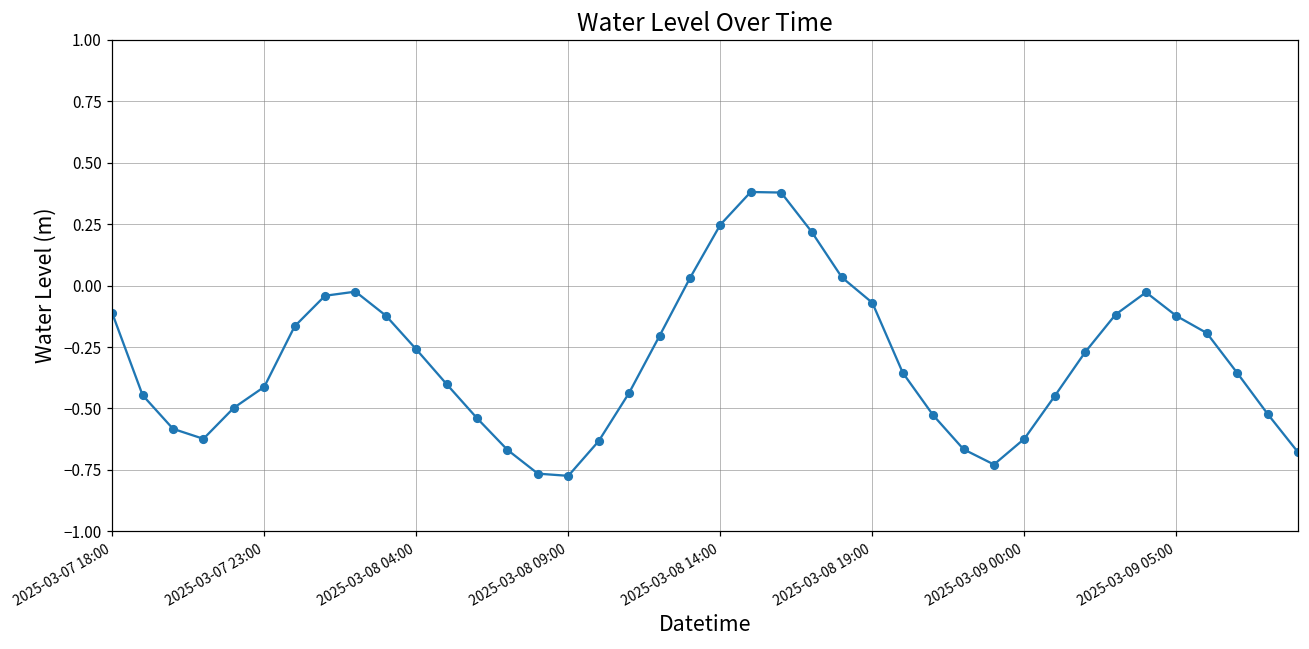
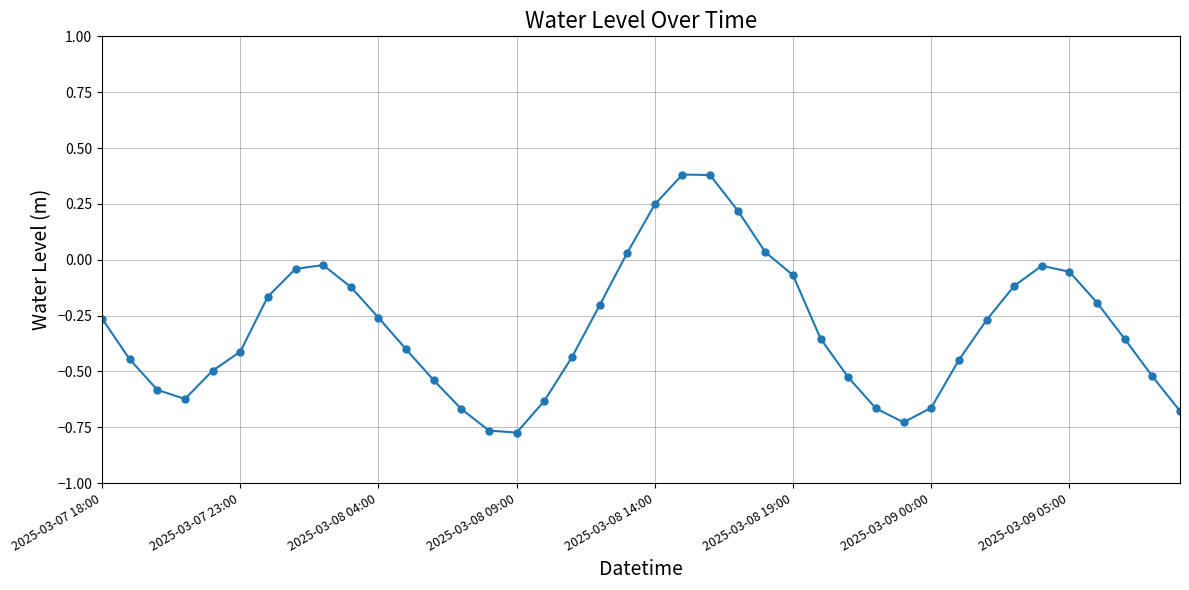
  {
-   "2025-03-07 18:00": -0.11,
+   "2025-03-07 18:00": -0.26,
    "2025-03-07 23:00": -0.41,
    "2025-03-08 04:00": -0.26,
    "2025-03-08 09:00": -0.77,
    "2025-03-08 14:00": 0.25,
    "2025-03-08 19:00": -0.07,
-   "2025-03-09 00:00": -0.62,
-   "2025-03-09 05:00": -0.12
+   "2025-03-09 00:00": -0.66,
+   "2025-03-09 05:00": -0.05
  }
